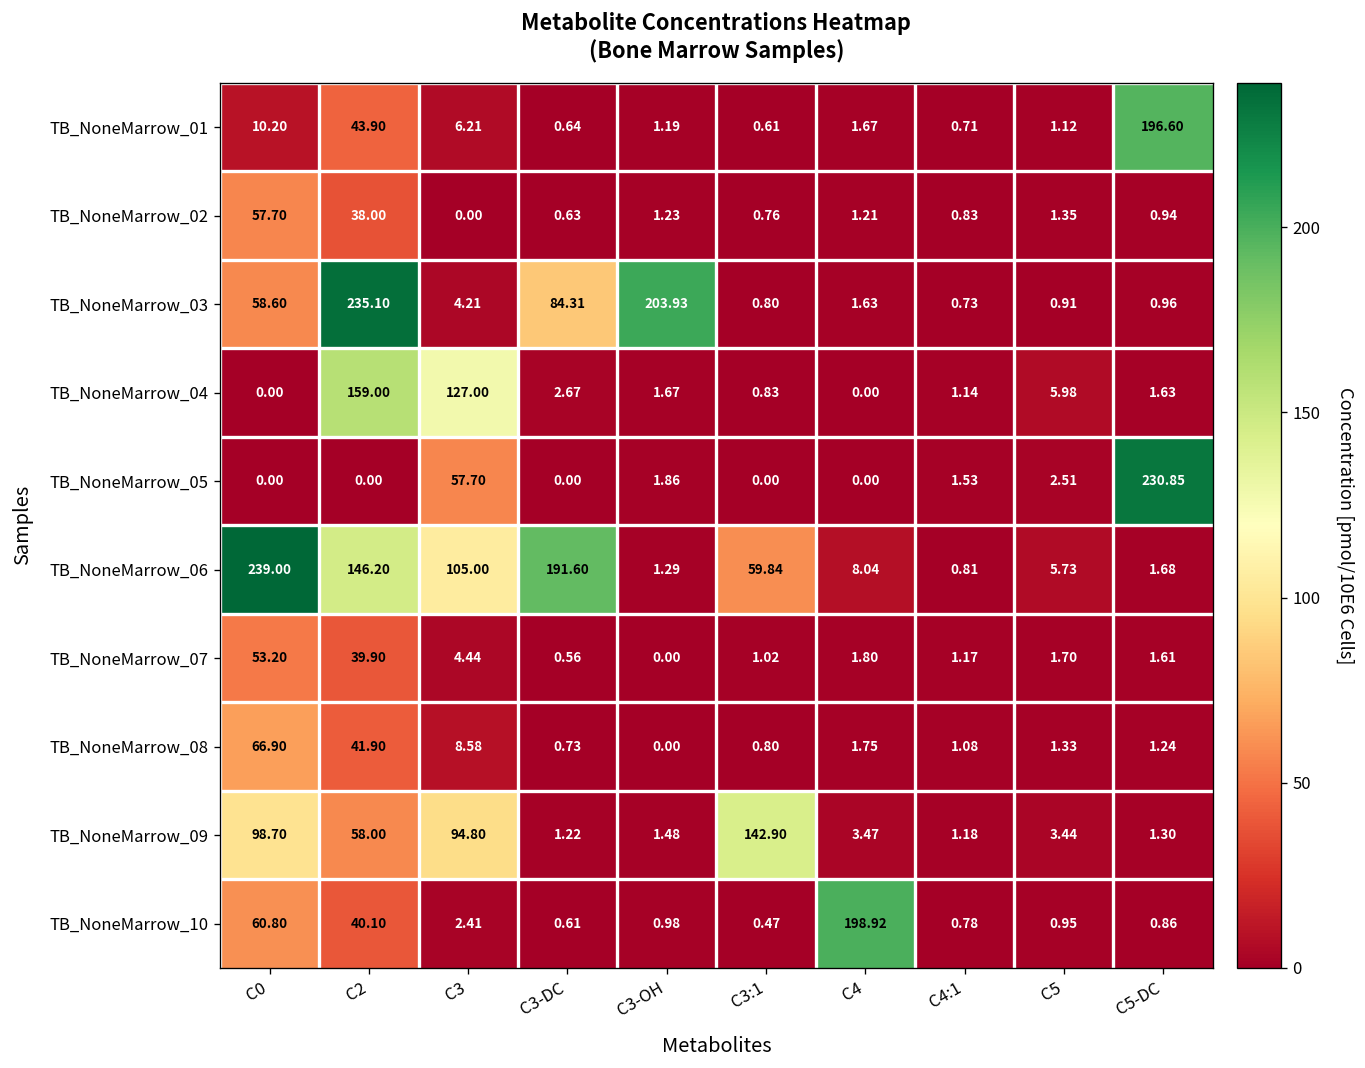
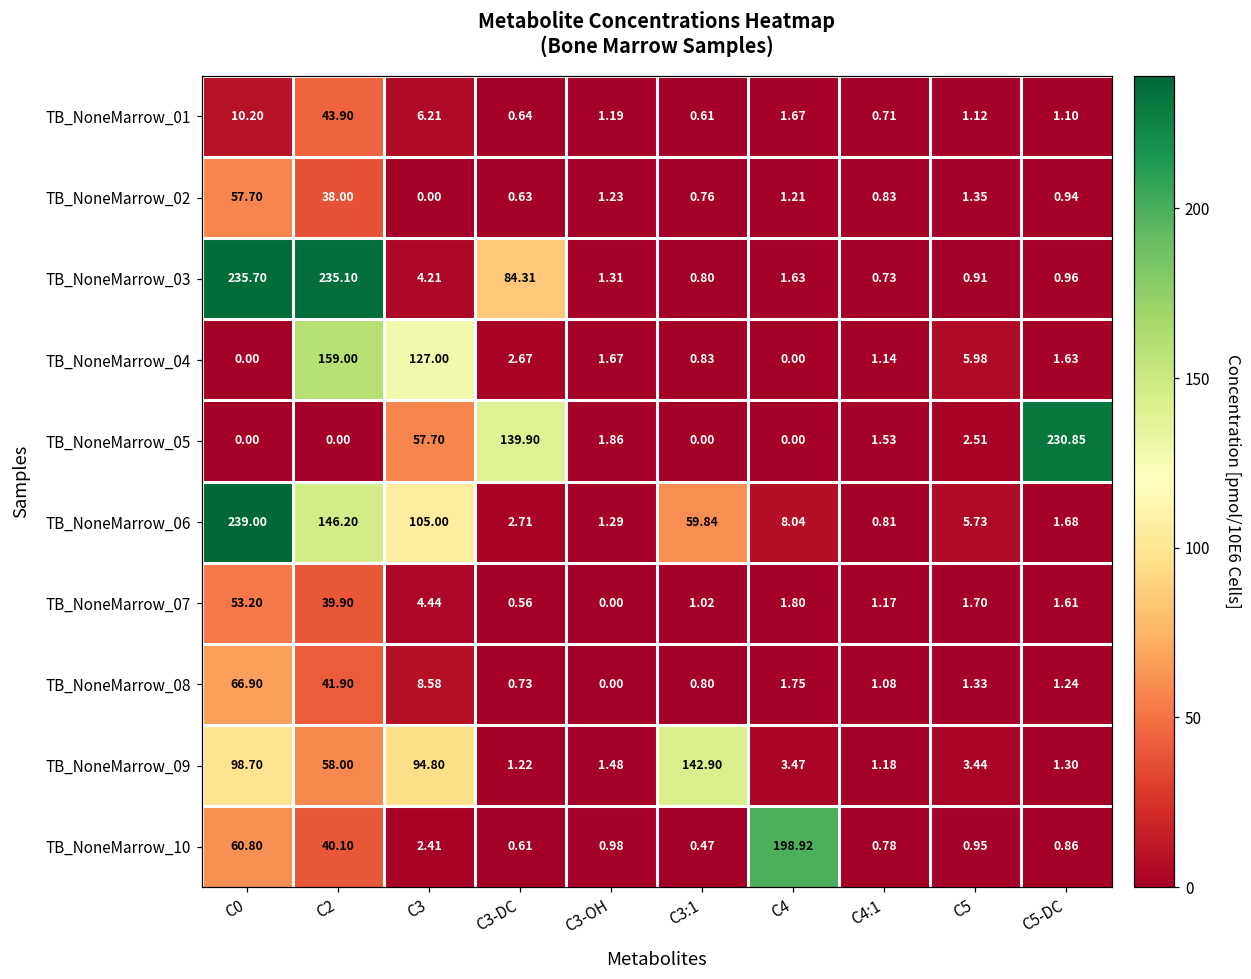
  {
    "TB_NoneMarrow_01": {
      "C0": 10.20,
      "C2": 43.90,
      "C3": 6.21,
      "C3-DC": 0.64,
      "C3-OH": 1.19,
      "C3:1": 0.61,
      "C4": 1.67,
      "C4:1": 0.71,
      "C5": 1.12,
-     "C5-DC": 196.60
+     "C5-DC": 1.10
    },
    "TB_NoneMarrow_02": {
      "C0": 57.70,
      "C2": 38.00,
      "C3": 0.00,
      "C3-DC": 0.63,
      "C3-OH": 1.23,
      "C3:1": 0.76,
      "C4": 1.21,
      "C4:1": 0.83,
      "C5": 1.35,
      "C5-DC": 0.94
    },
    "TB_NoneMarrow_03": {
-     "C0": 58.60,
+     "C0": 235.70,
      "C2": 235.10,
      "C3": 4.21,
      "C3-DC": 84.31,
-     "C3-OH": 203.93,
+     "C3-OH": 1.31,
      "C3:1": 0.80,
      "C4": 1.63,
      "C4:1": 0.73,
      "C5": 0.91,
      "C5-DC": 0.96
    },
    "TB_NoneMarrow_04": {
      "C0": 0.00,
      "C2": 159.00,
      "C3": 127.00,
      "C3-DC": 2.67,
      "C3-OH": 1.67,
      "C3:1": 0.83,
      "C4": 0.00,
      "C4:1": 1.14,
      "C5": 5.98,
      "C5-DC": 1.63
    },
    "TB_NoneMarrow_05": {
      "C0": 0.00,
      "C2": 0.00,
      "C3": 57.70,
-     "C3-DC": 0.00,
+     "C3-DC": 139.90,
      "C3-OH": 1.86,
      "C3:1": 0.00,
      "C4": 0.00,
      "C4:1": 1.53,
      "C5": 2.51,
      "C5-DC": 230.85
    },
    "TB_NoneMarrow_06": {
      "C0": 239.00,
      "C2": 146.20,
      "C3": 105.00,
-     "C3-DC": 191.60,
+     "C3-DC": 2.71,
      "C3-OH": 1.29,
      "C3:1": 59.84,
      "C4": 8.04,
      "C4:1": 0.81,
      "C5": 5.73,
      "C5-DC": 1.68
    },
    "TB_NoneMarrow_07": {
      "C0": 53.20,
      "C2": 39.90,
      "C3": 4.44,
      "C3-DC": 0.56,
      "C3-OH": 0.00,
      "C3:1": 1.02,
      "C4": 1.80,
      "C4:1": 1.17,
      "C5": 1.70,
      "C5-DC": 1.61
    },
    "TB_NoneMarrow_08": {
      "C0": 66.90,
      "C2": 41.90,
      "C3": 8.58,
      "C3-DC": 0.73,
      "C3-OH": 0.00,
      "C3:1": 0.80,
      "C4": 1.75,
      "C4:1": 1.08,
      "C5": 1.33,
      "C5-DC": 1.24
    },
    "TB_NoneMarrow_09": {
      "C0": 98.70,
      "C2": 58.00,
      "C3": 94.80,
      "C3-DC": 1.22,
      "C3-OH": 1.48,
      "C3:1": 142.90,
      "C4": 3.47,
      "C4:1": 1.18,
      "C5": 3.44,
      "C5-DC": 1.30
    },
    "TB_NoneMarrow_10": {
      "C0": 60.80,
      "C2": 40.10,
      "C3": 2.41,
      "C3-DC": 0.61,
      "C3-OH": 0.98,
      "C3:1": 0.47,
      "C4": 198.92,
      "C4:1": 0.78,
      "C5": 0.95,
      "C5-DC": 0.86
    }
  }
